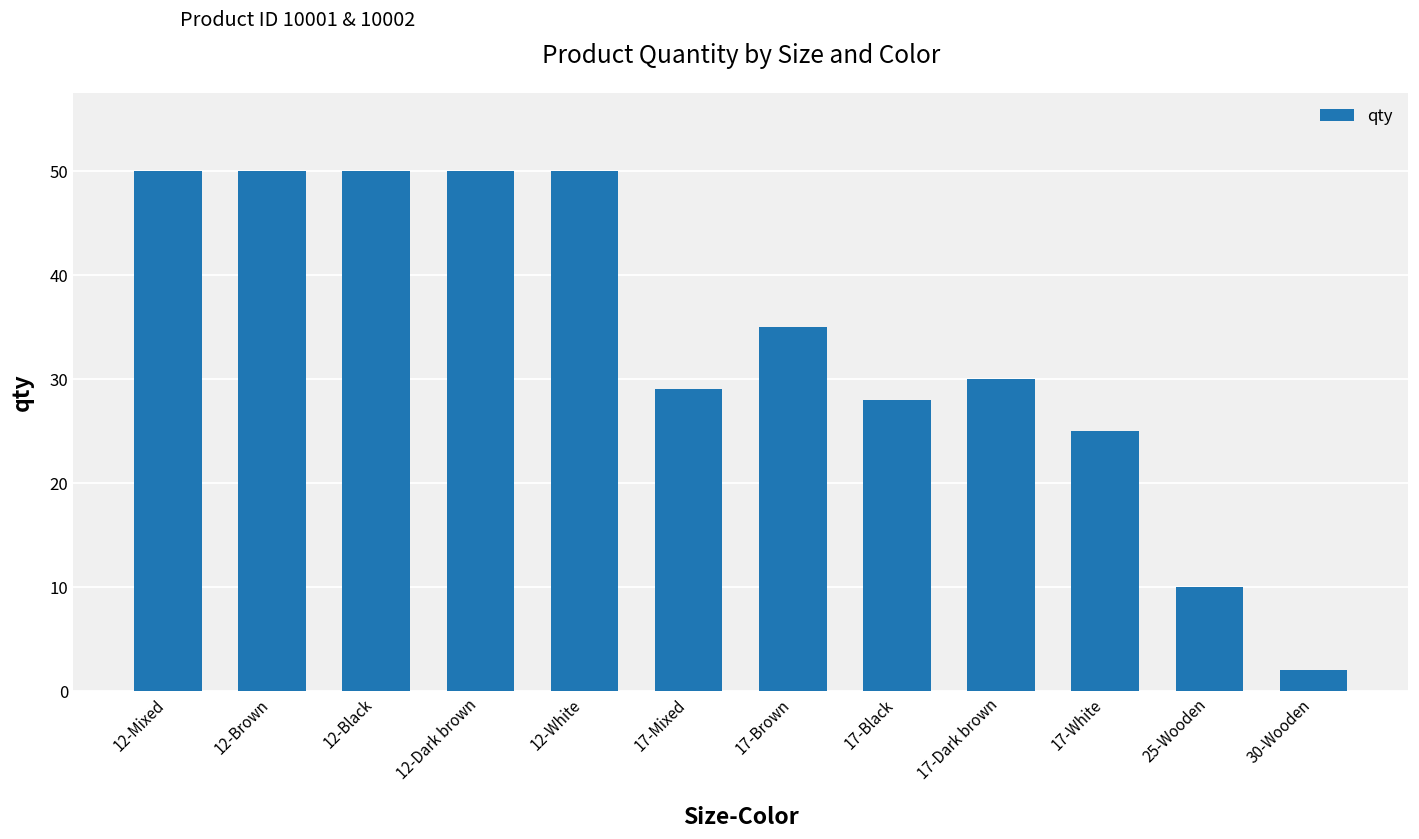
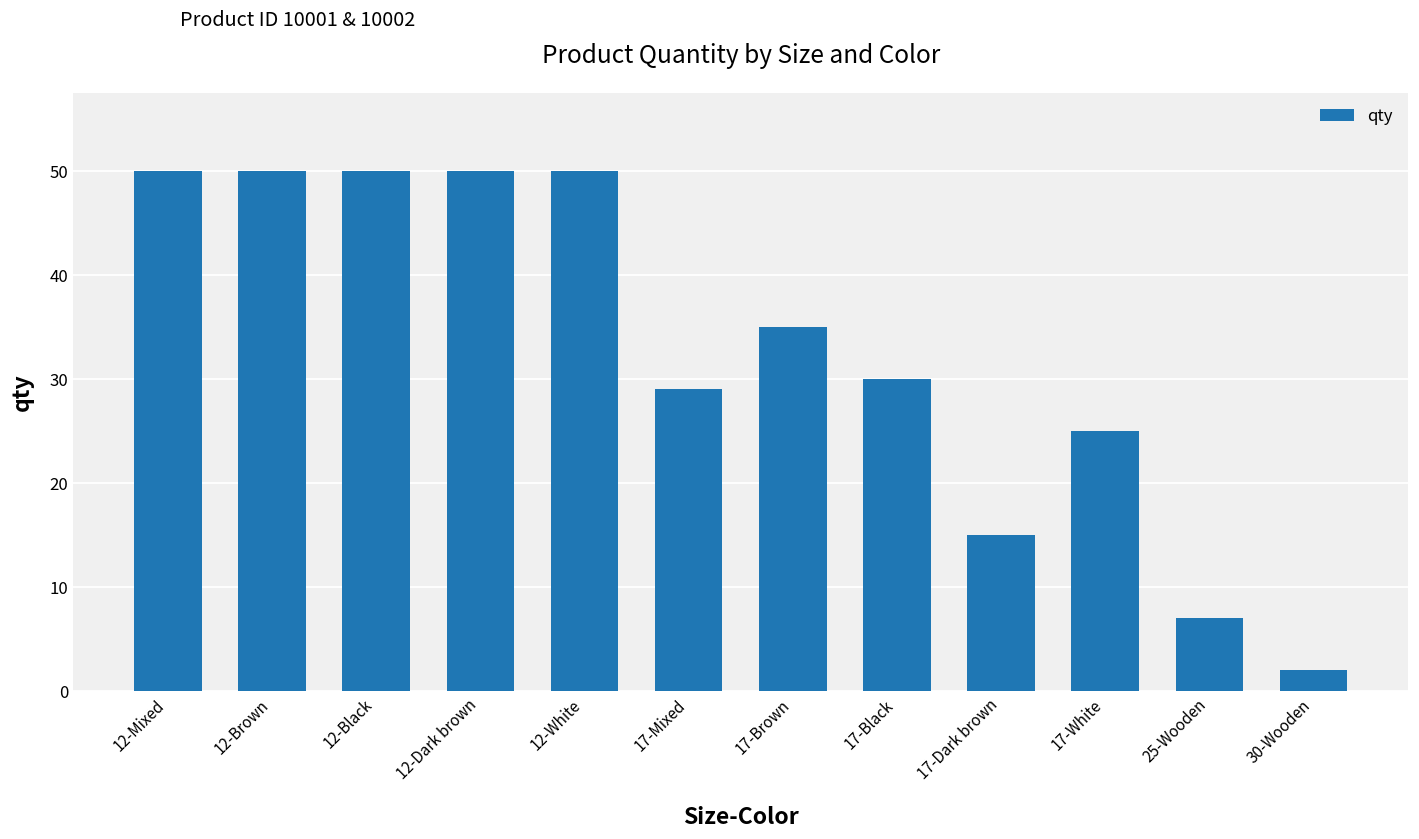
  {
    "12-Mixed": 50,
    "12-Brown": 50,
    "12-Black": 50,
    "12-Dark brown": 50,
    "12-White": 50,
    "17-Mixed": 29,
    "17-Brown": 35,
-   "17-Black": 28,
-   "17-Dark brown": 30,
+   "17-Black": 30,
+   "17-Dark brown": 15,
    "17-White": 25,
-   "25-Wooden": 10,
+   "25-Wooden": 7,
    "30-Wooden": 2
  }
